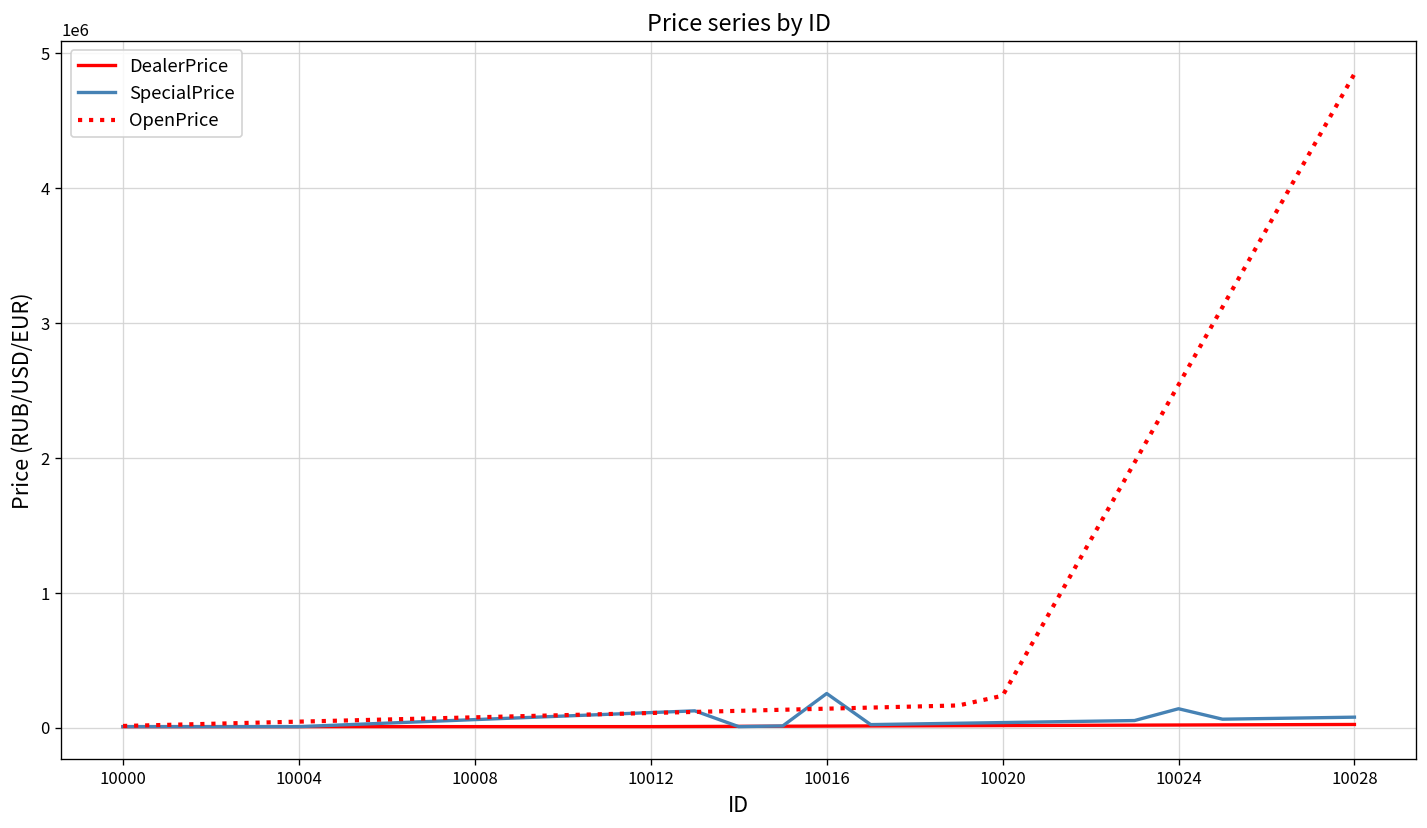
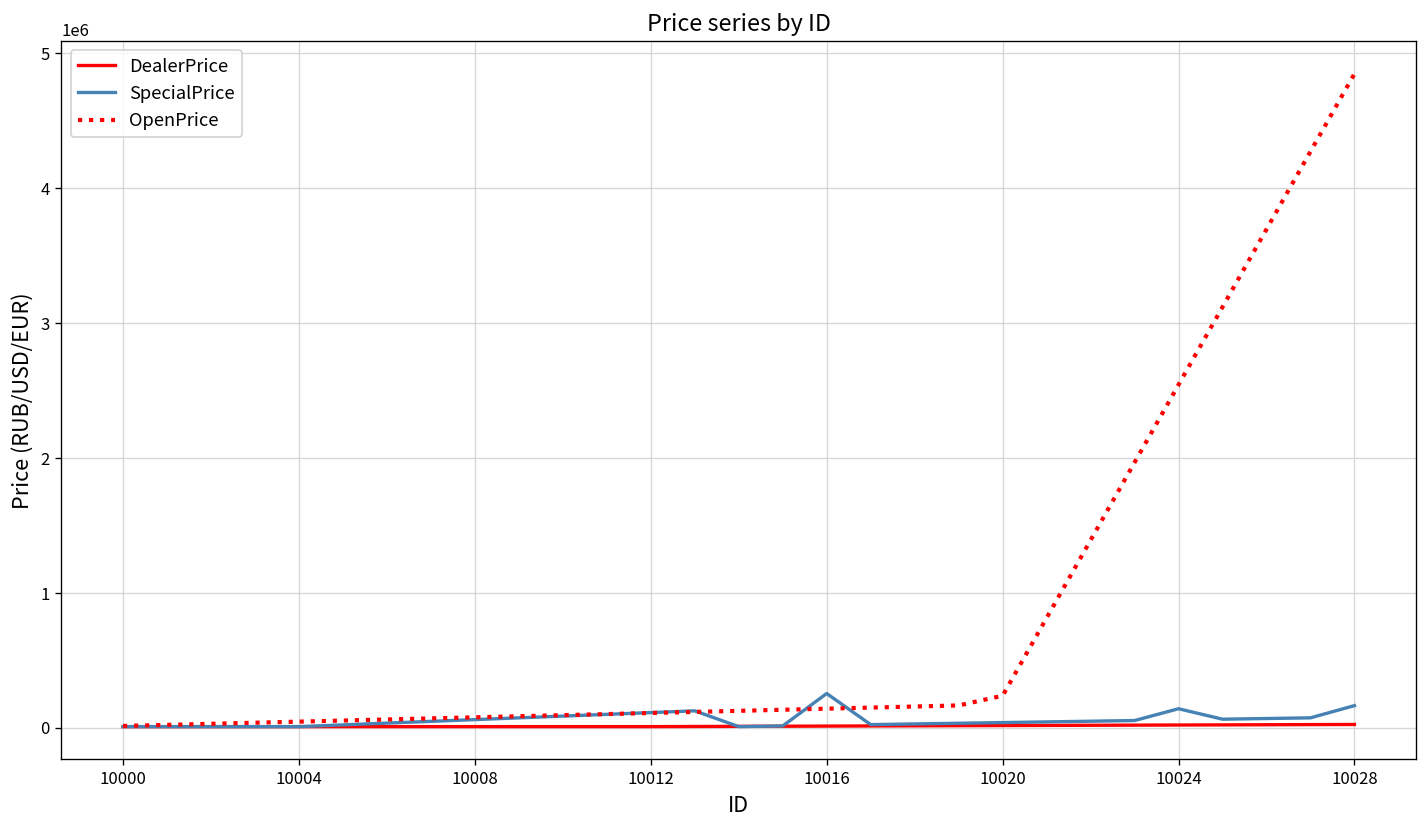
  {
    "SpecialPrice": {
      "10016": 260000,
      "10024": 140000,
-     "10028": 80000
+     "10028": 170000
    }
  }
